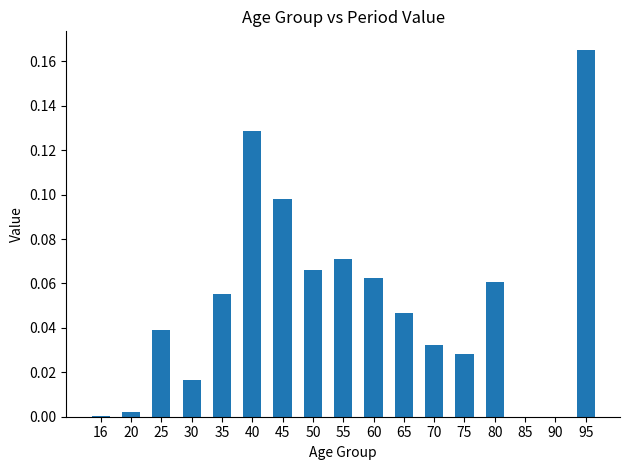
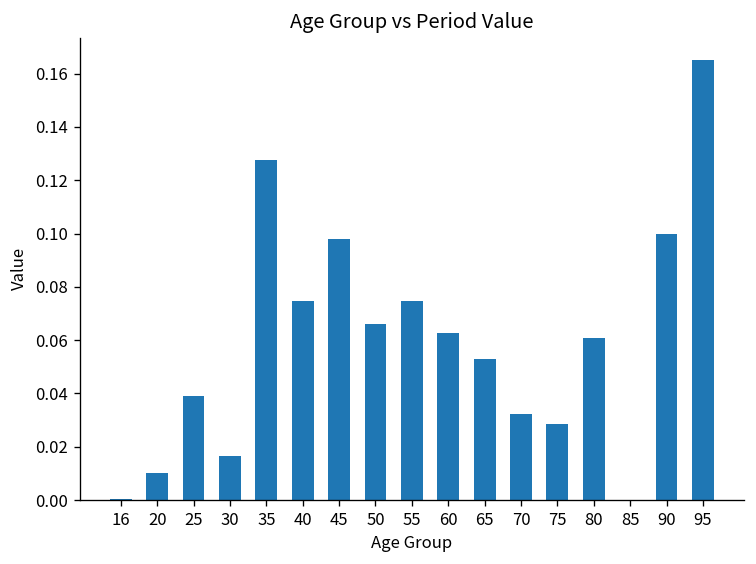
  {
-   "20": 0.002,
+   "20": 0.010,
    "25": 0.039,
    "30": 0.016,
-   "35": 0.055,
-   "40": 0.129,
+   "35": 0.127,
+   "40": 0.075,
    "45": 0.098,
    "50": 0.066,
-   "55": 0.071,
+   "55": 0.075,
    "60": 0.063,
-   "65": 0.047,
+   "65": 0.053,
    "70": 0.032,
    "75": 0.028,
    "80": 0.061,
    "85": 0.000,
-   "90": 0.0,
+   "90": 0.1,
    "95": 0.165
  }
